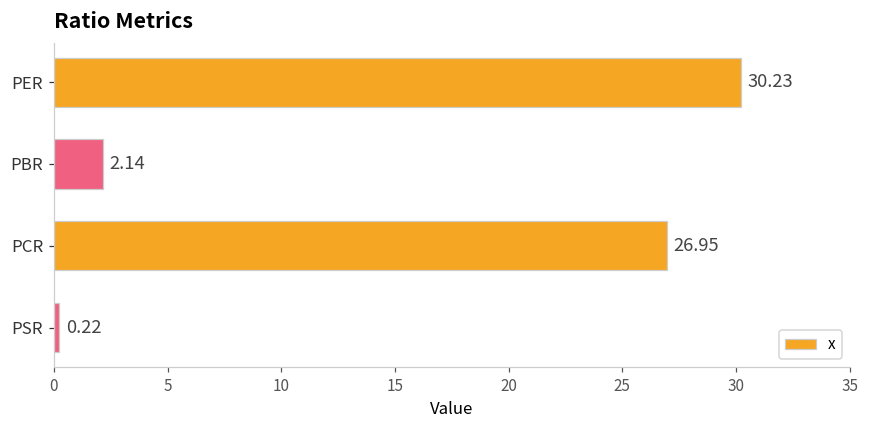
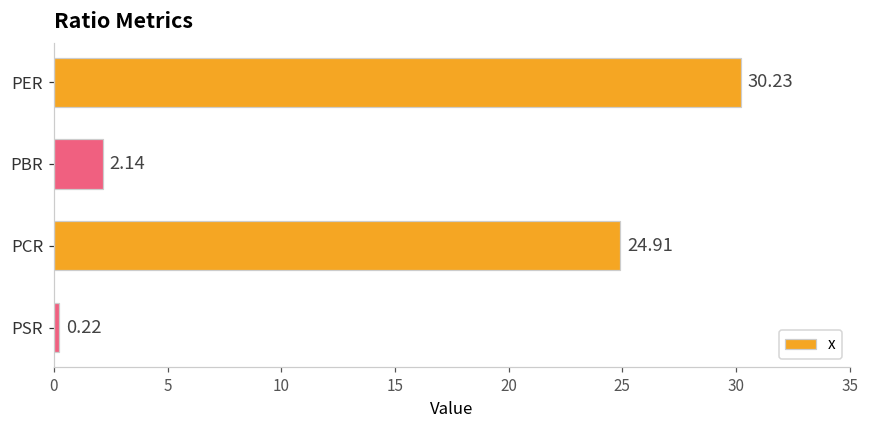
  {
    "PER": 30.23,
    "PBR": 2.14,
-   "PCR": 26.95,
+   "PCR": 24.91,
    "PSR": 0.22
  }
